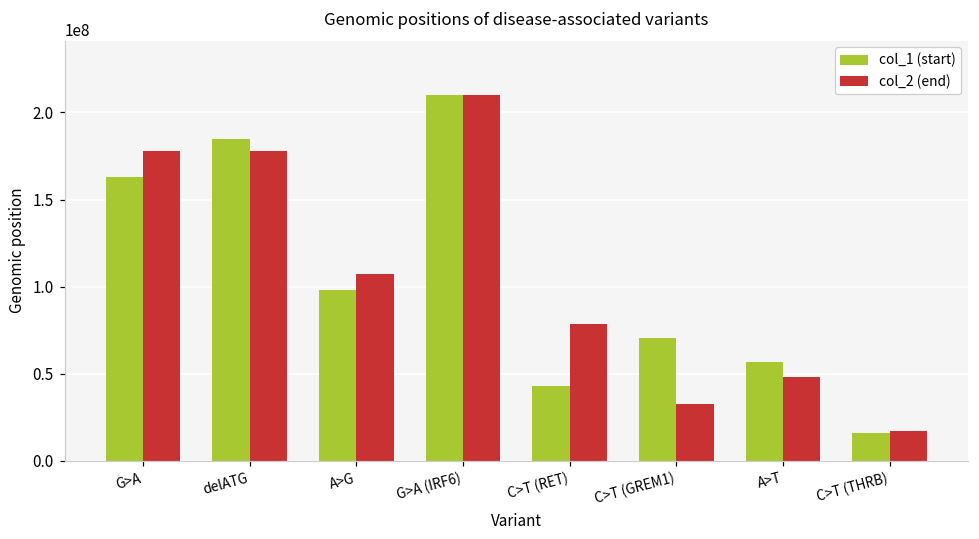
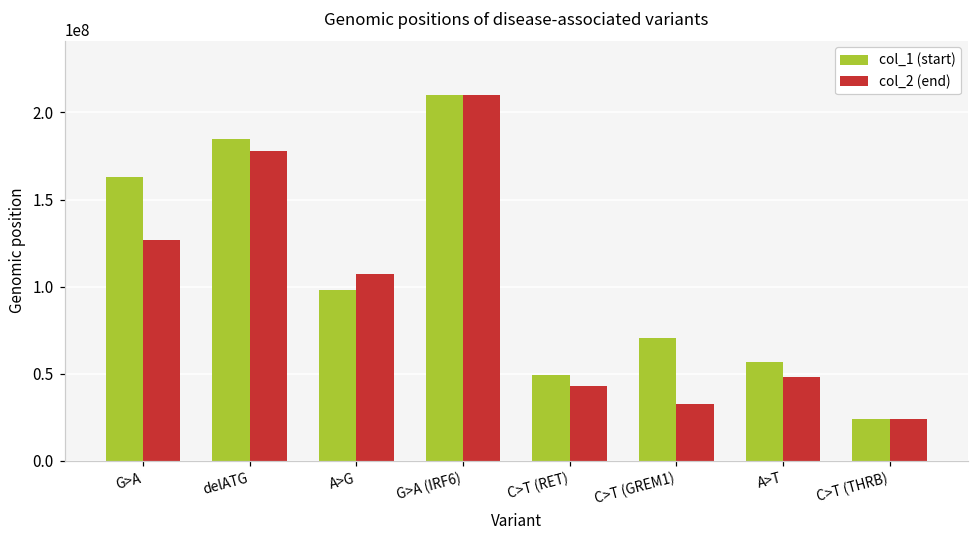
  {
    "col_1 (start)": {
      "G>A": 163000000,
      "delATG": 185000000,
      "A>G": 98000000,
      "G>A (IRF6)": 210000000,
-     "C>T (RET)": 43000000,
+     "C>T (RET)": 49000000,
      "C>T (GREM1)": 70000000,
      "A>T": 57000000,
-     "C>T (THRB)": 16000000
+     "C>T (THRB)": 24000000
    },
    "col_2 (end)": {
-     "G>A": 178000000,
+     "G>A": 127000000,
      "delATG": 178000000,
      "A>G": 107000000,
      "G>A (IRF6)": 210000000,
-     "C>T (RET)": 79000000,
+     "C>T (RET)": 43000000,
      "C>T (GREM1)": 33000000,
      "A>T": 48000000,
-     "C>T (THRB)": 17000000
+     "C>T (THRB)": 24000000
    }
  }
